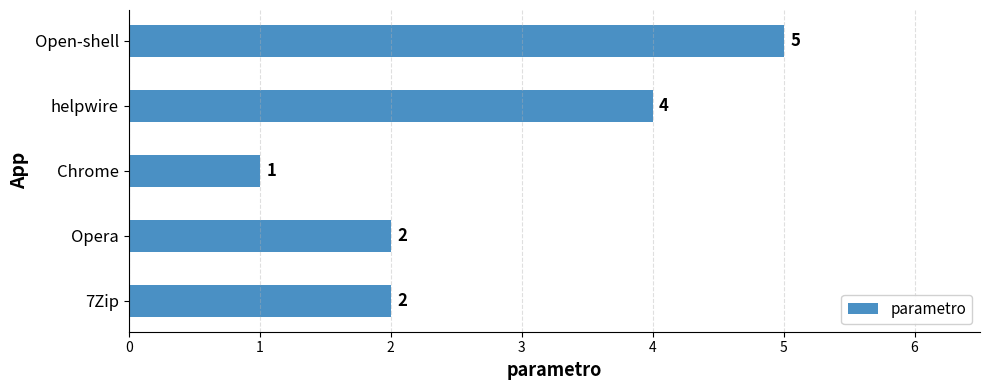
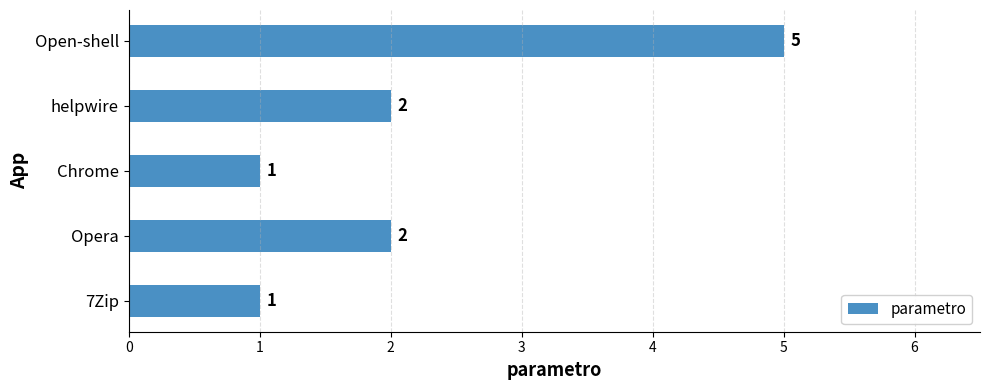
  {
    "Open-shell": 5,
-   "helpwire": 4,
+   "helpwire": 2,
    "Chrome": 1,
    "Opera": 2,
-   "7Zip": 2
+   "7Zip": 1
  }
